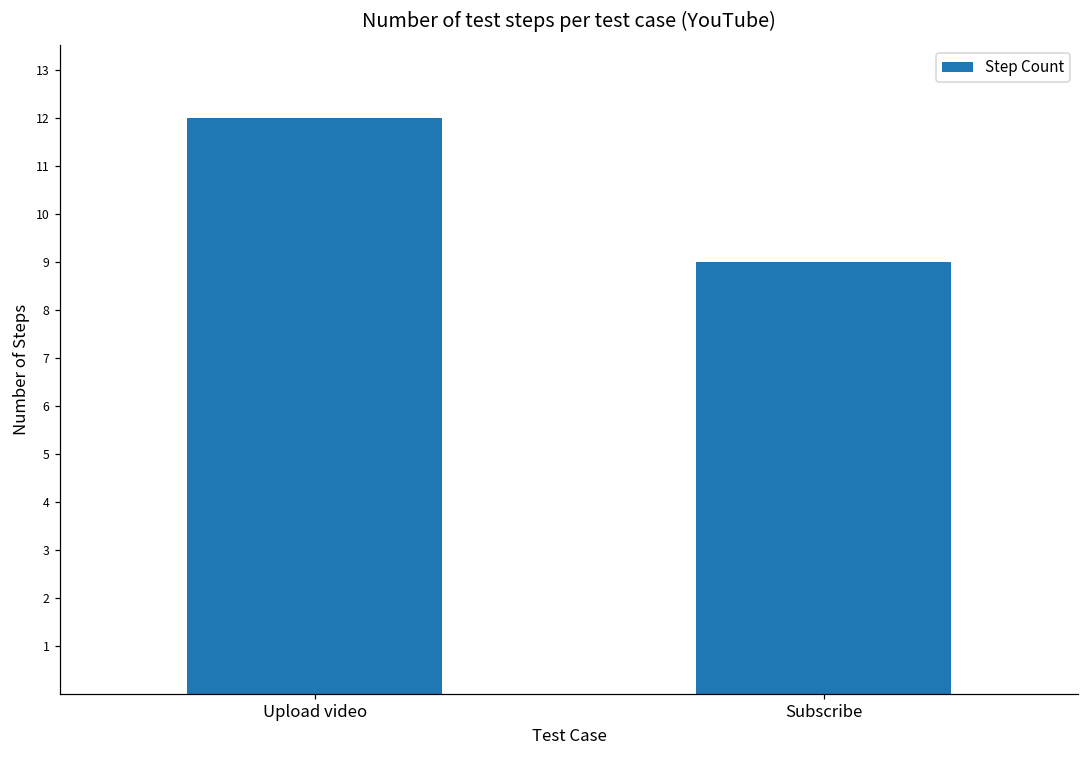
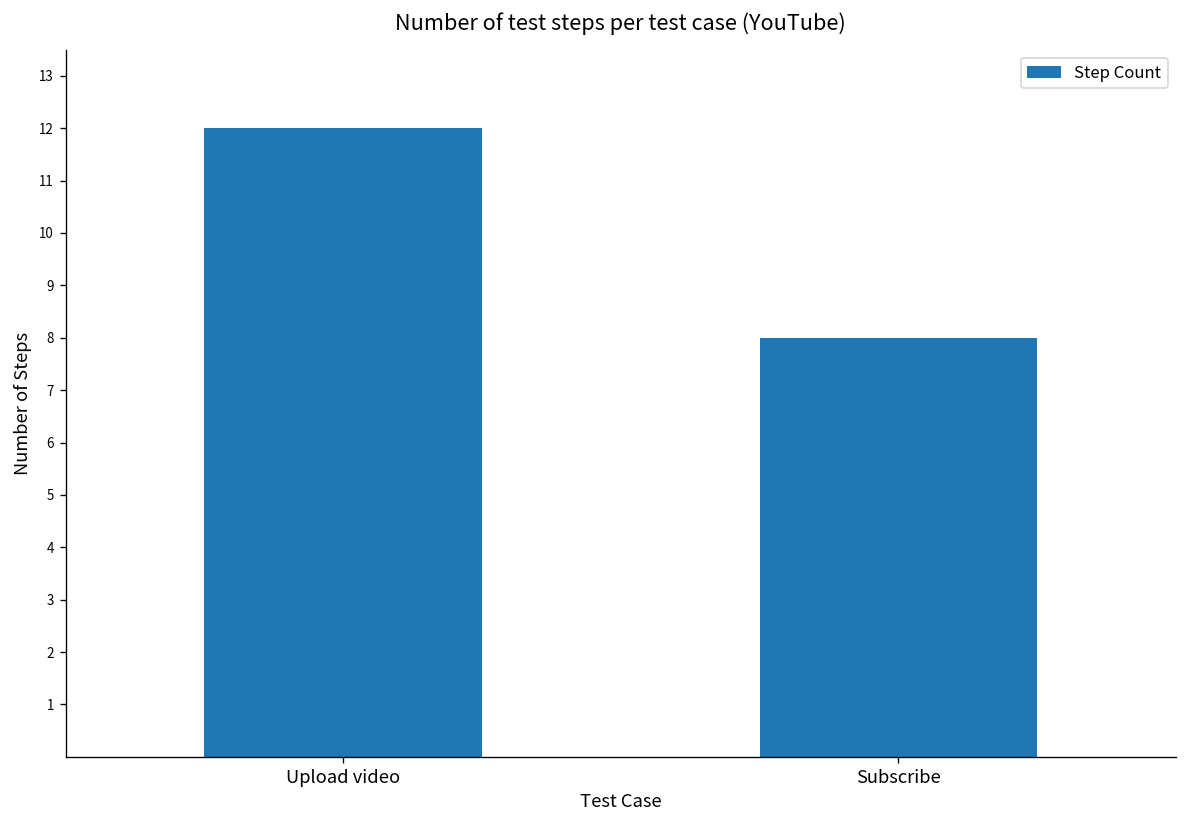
  {
    "Upload video": 12,
-   "Subscribe": 9
+   "Subscribe": 8
  }
